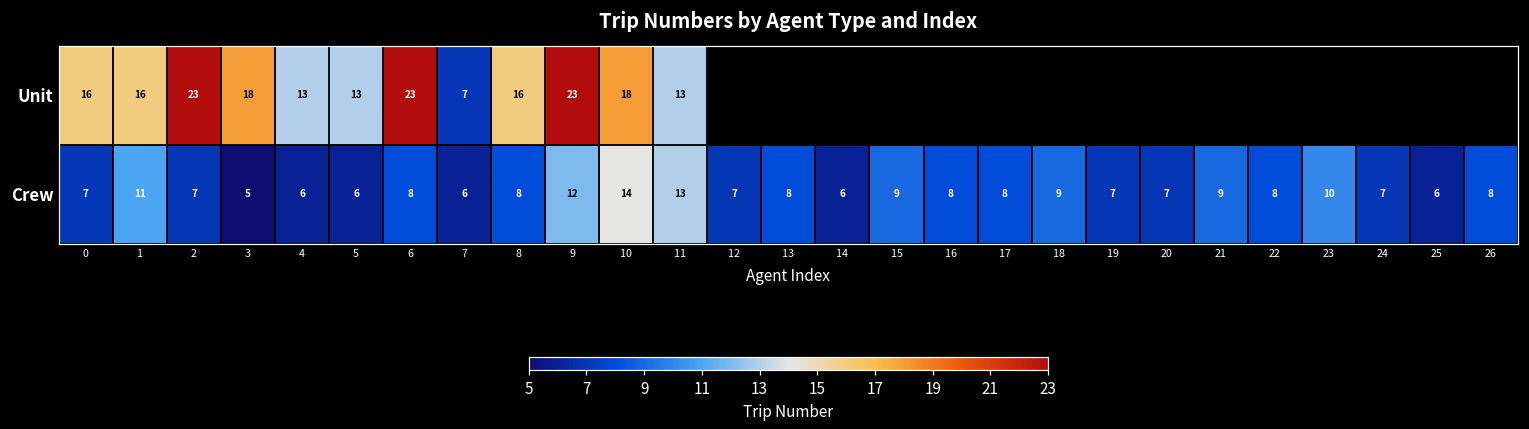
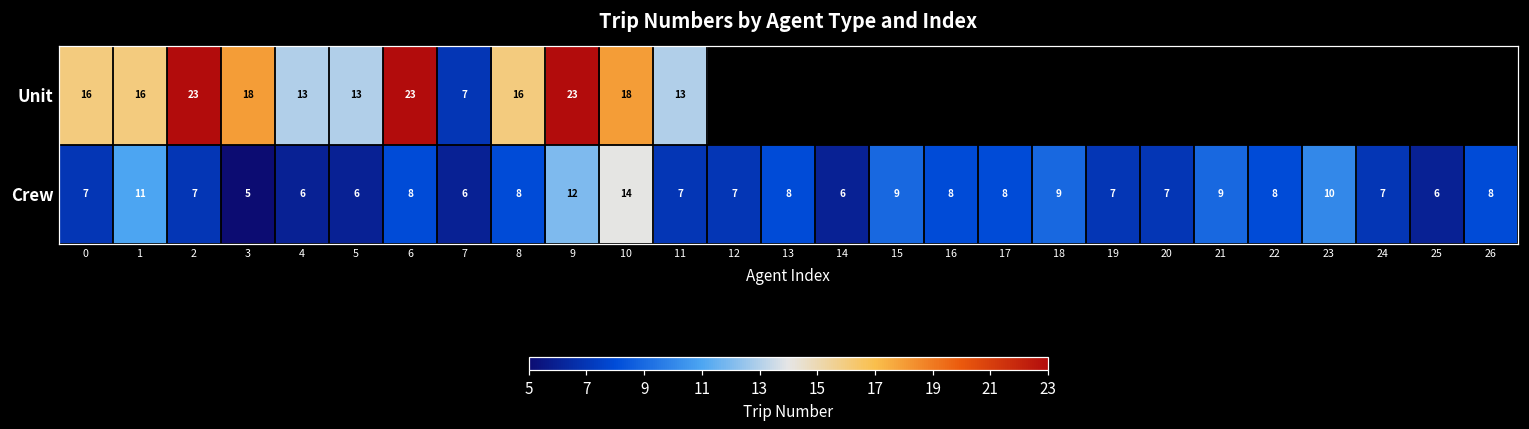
  {
    "Unit": {
      "0": 16,
      "1": 16,
      "2": 23,
      "3": 18,
      "4": 13,
      "5": 13,
      "6": 23,
      "7": 7,
      "8": 16,
      "9": 23,
      "10": 18,
      "11": 13
    },
    "Crew": {
      "0": 7,
      "1": 11,
      "2": 7,
      "3": 5,
      "4": 6,
      "5": 6,
      "6": 8,
      "7": 6,
      "8": 8,
      "9": 12,
      "10": 14,
-     "11": 13,
+     "11": 7,
      "12": 7,
      "13": 8,
      "14": 6,
      "15": 9,
      "16": 8,
      "17": 8,
      "18": 9,
      "19": 7,
      "20": 7,
      "21": 9,
      "22": 8,
      "23": 10,
      "24": 7,
      "25": 6,
      "26": 8
    }
  }
